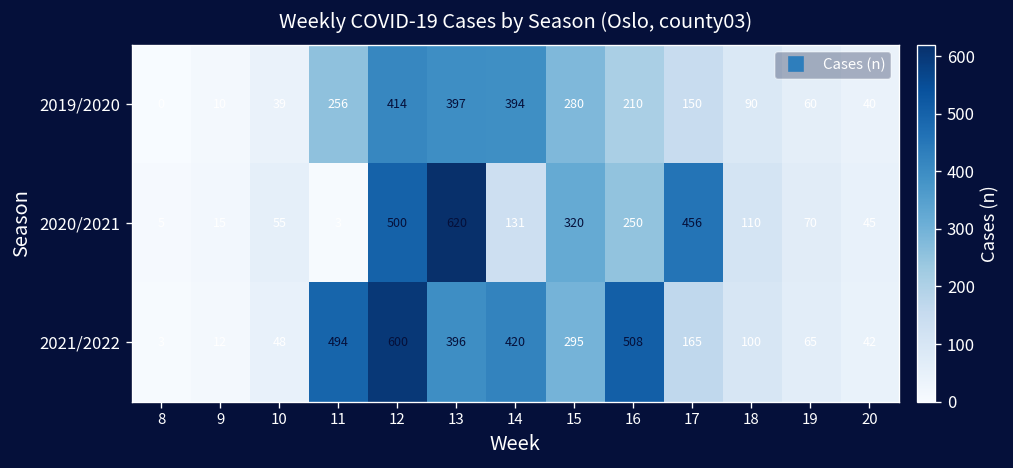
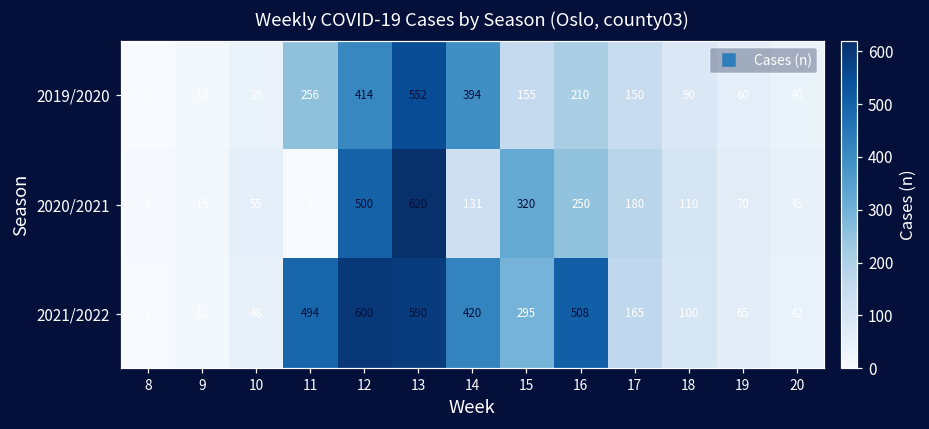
  {
    "2019/2020": {
      "11": 256,
      "12": 414,
-     "13": 397,
+     "13": 552,
      "14": 394,
-     "15": 280,
+     "15": 155,
      "16": 210,
      "17": 150
    },
    "2020/2021": {
      "12": 500,
      "13": 620,
      "14": 131,
      "15": 320,
      "16": 250,
-     "17": 456
+     "17": 180
    },
    "2021/2022": {
      "11": 494,
      "12": 600,
-     "13": 396,
+     "13": 590,
      "14": 420,
      "15": 295,
      "16": 508,
      "17": 165
    }
  }
